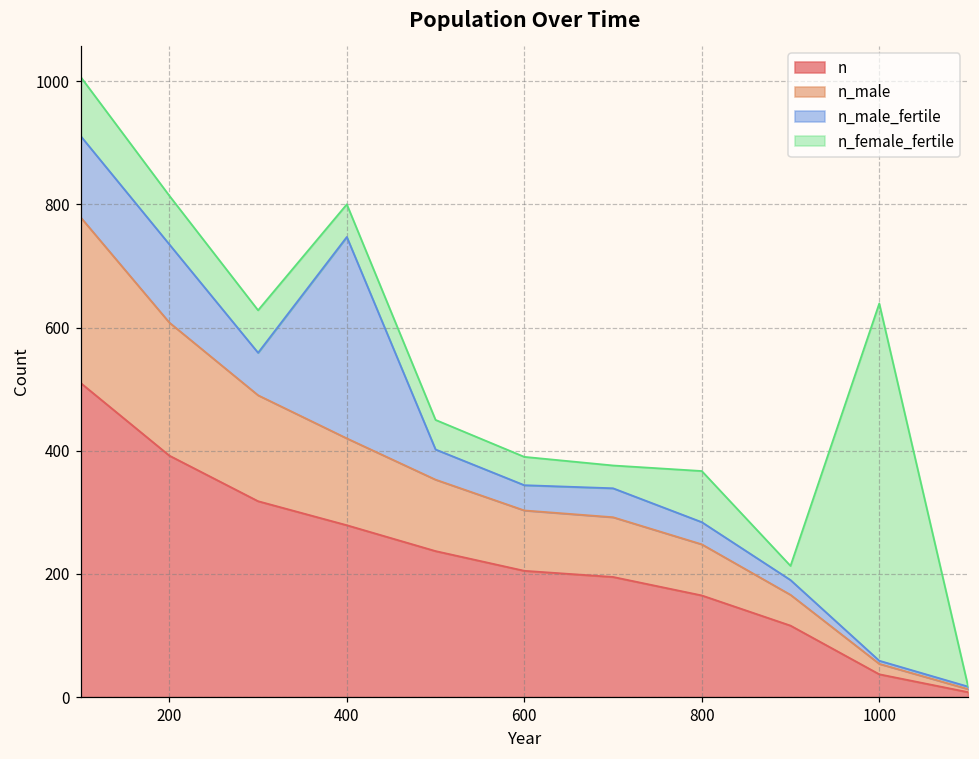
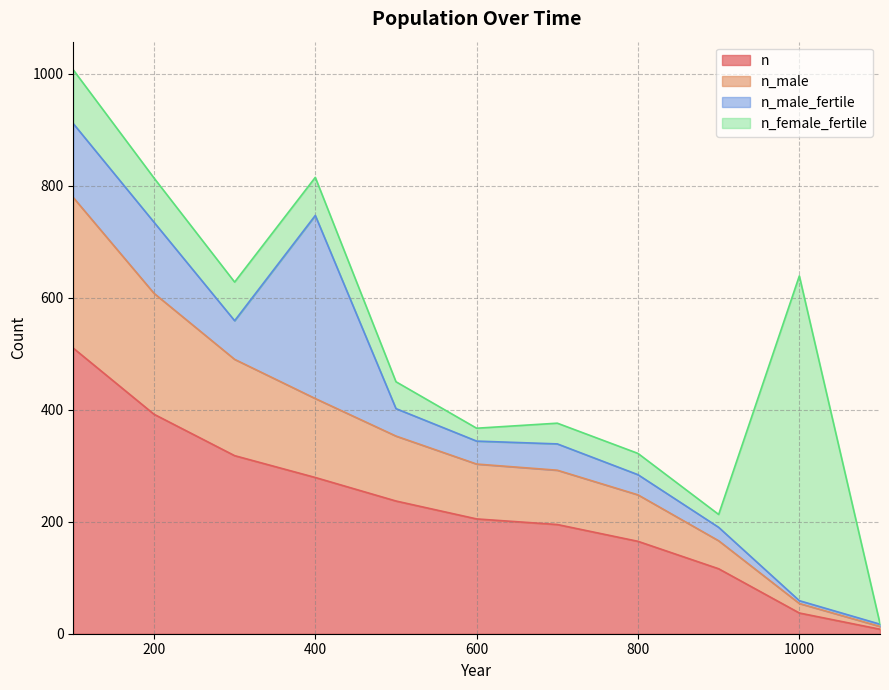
  {
    "n_male_fertile": {
      "200": 130,
      "400": 330,
      "600": 40,
      "800": 40,
      "1000": 10
    },
    "n_female_fertile": {
      "200": 80,
-     "400": 50,
-     "600": 50,
-     "800": 80,
+     "400": 70,
+     "600": 20,
+     "800": 40,
      "1000": 580
    }
  }
